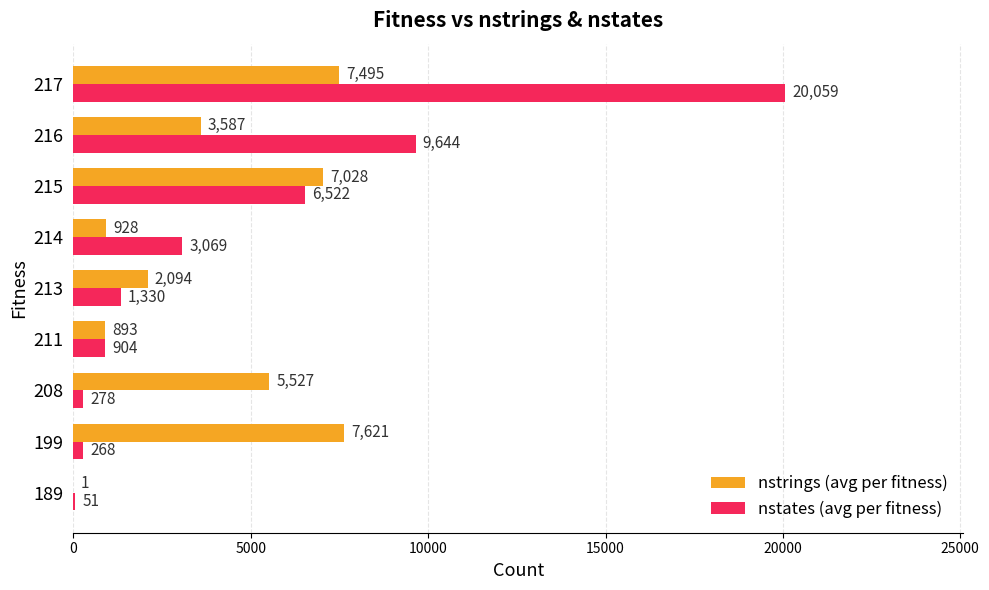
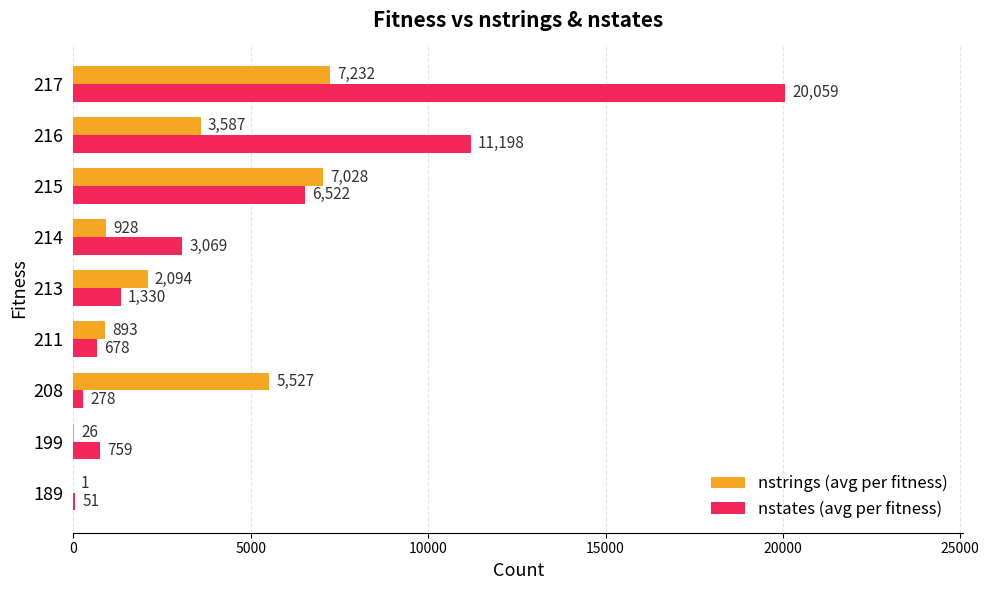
  {
    "nstrings (avg per fitness)": {
-     "217": "7,495",
+     "217": "7,232",
      "216": "3,587",
      "215": "7,028",
      "214": "928",
      "213": "2,094",
      "211": "893",
      "208": "5,527",
-     "199": "7,621",
+     "199": "26",
      "189": "1"
    },
    "nstates (avg per fitness)": {
      "217": "20,059",
-     "216": "9,644",
+     "216": "11,198",
      "215": "6,522",
      "214": "3,069",
      "213": "1,330",
-     "211": "904",
+     "211": "678",
      "208": "278",
-     "199": "268",
+     "199": "759",
      "189": "51"
    }
  }
